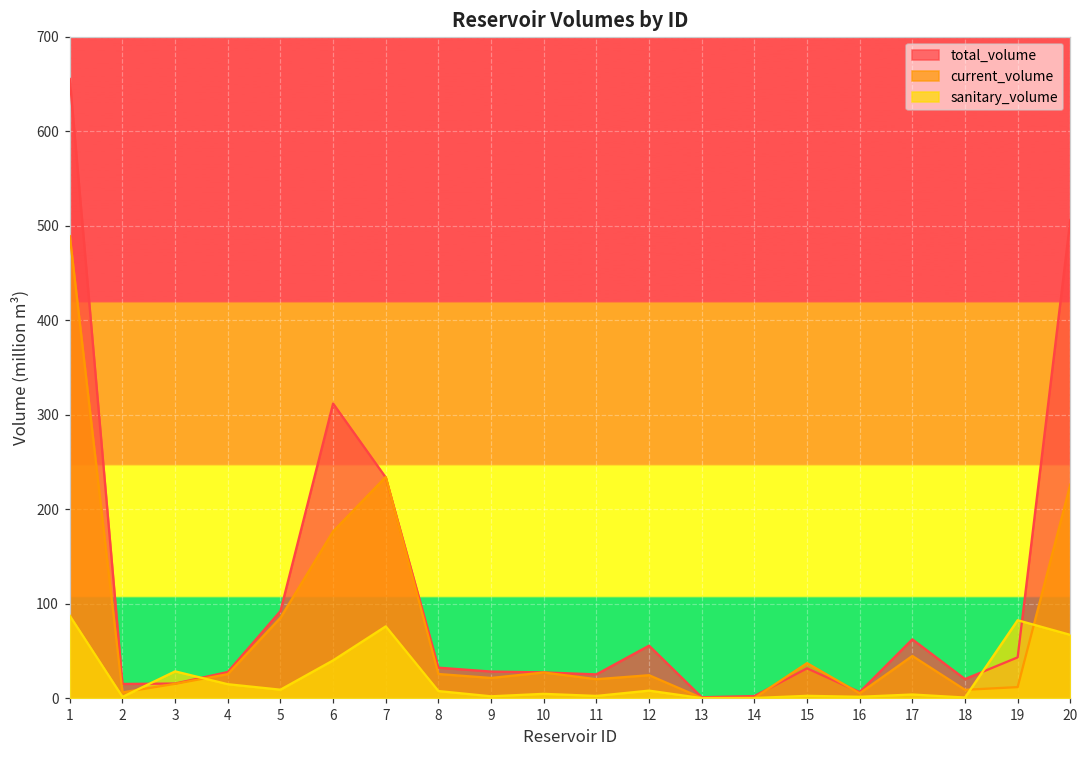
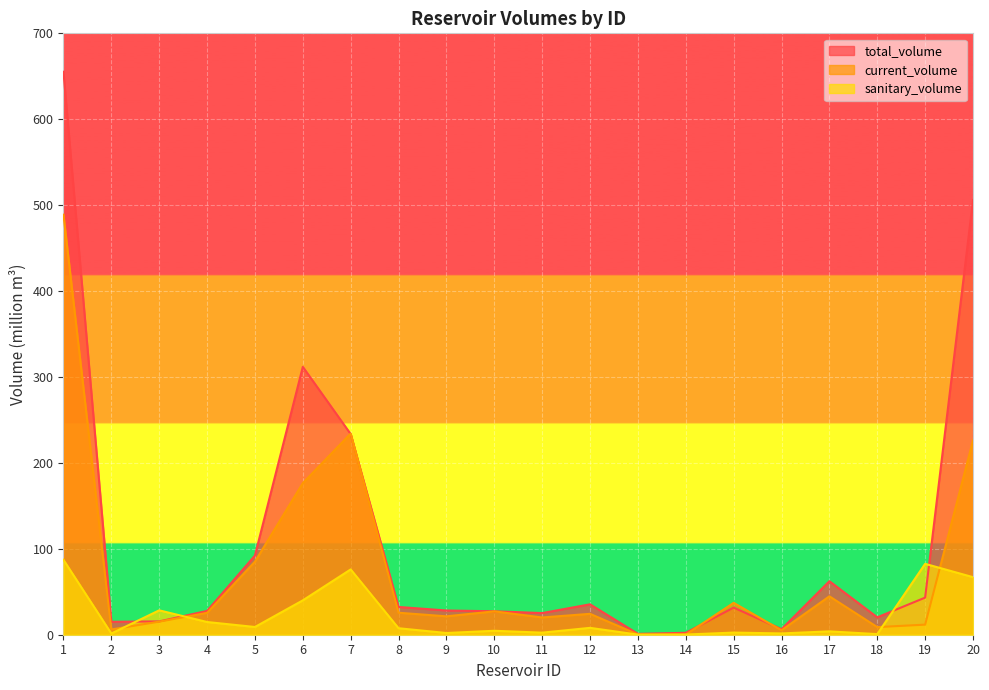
  {
    "total_volume": {
      "1": 660,
      "2": 20,
      "5": 90,
      "6": 310,
      "8": 30,
      "9": 30,
      "11": 30,
-     "12": 60,
+     "12": 40,
      "15": 30,
      "17": 60,
      "18": 20,
      "19": 40,
      "20": 510
    },
    "current_volume": {
      "1": 490,
      "2": 10,
      "5": 90,
      "6": 180,
      "8": 30,
      "9": 20,
      "11": 20,
      "12": 20,
      "15": 40,
      "17": 40,
      "18": 10,
      "19": 10,
      "20": 230
    },
    "sanitary_volume": {
      "1": 90,
      "2": 0,
      "3": 30,
      "4": 10,
      "5": 10,
      "6": 40,
      "7": 80,
      "8": 10,
      "9": 0,
      "10": 0,
      "11": 0,
      "12": 10,
      "15": 0,
      "16": 0,
      "17": 0,
      "18": 0,
      "19": 80,
      "20": 70
    }
  }
